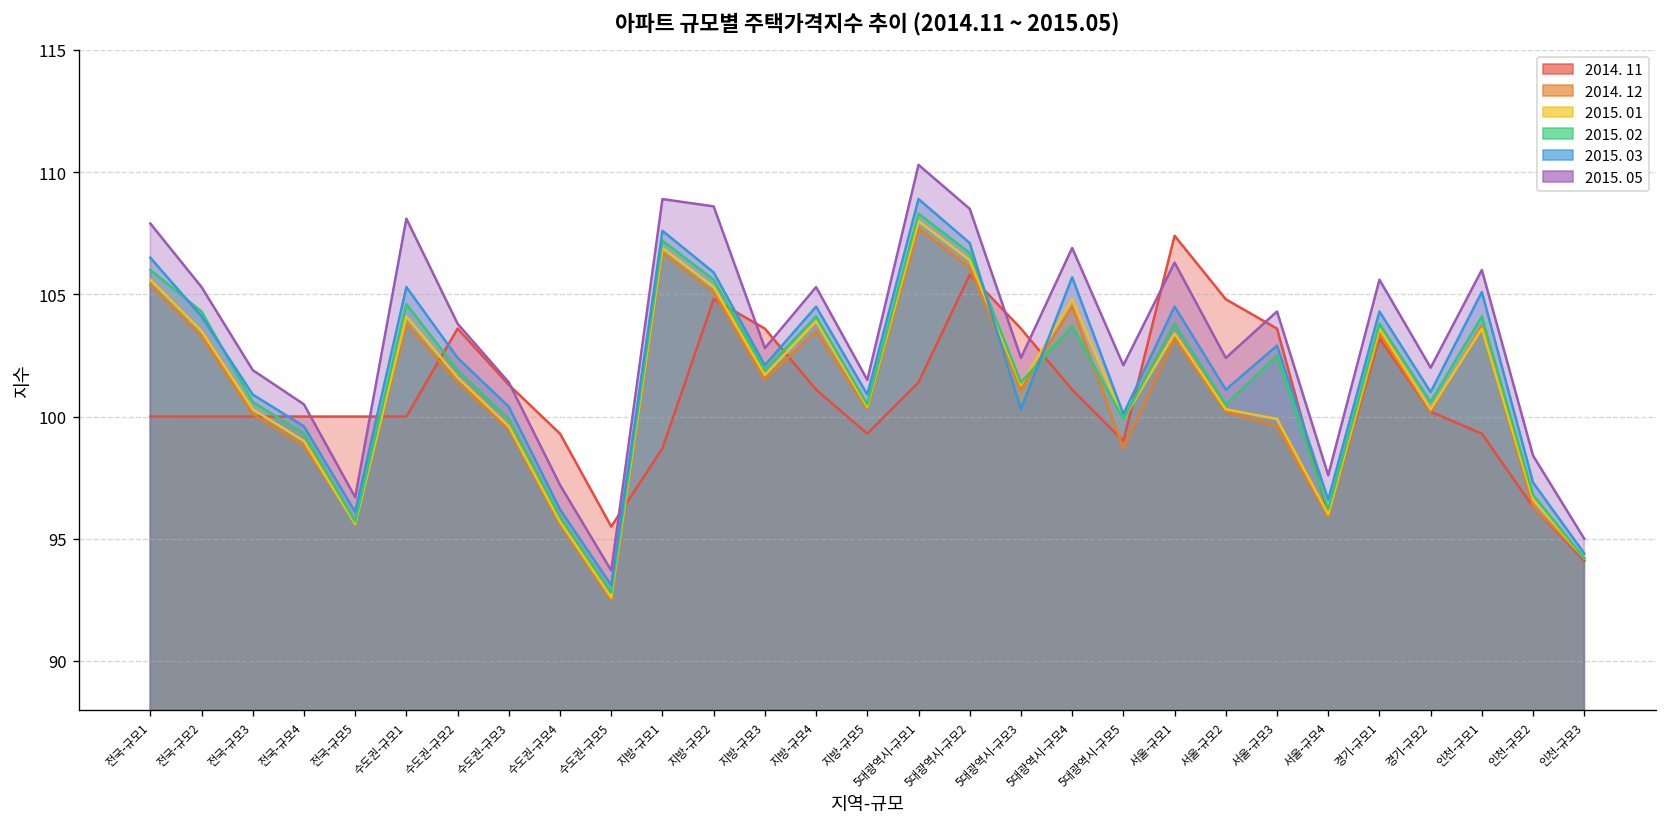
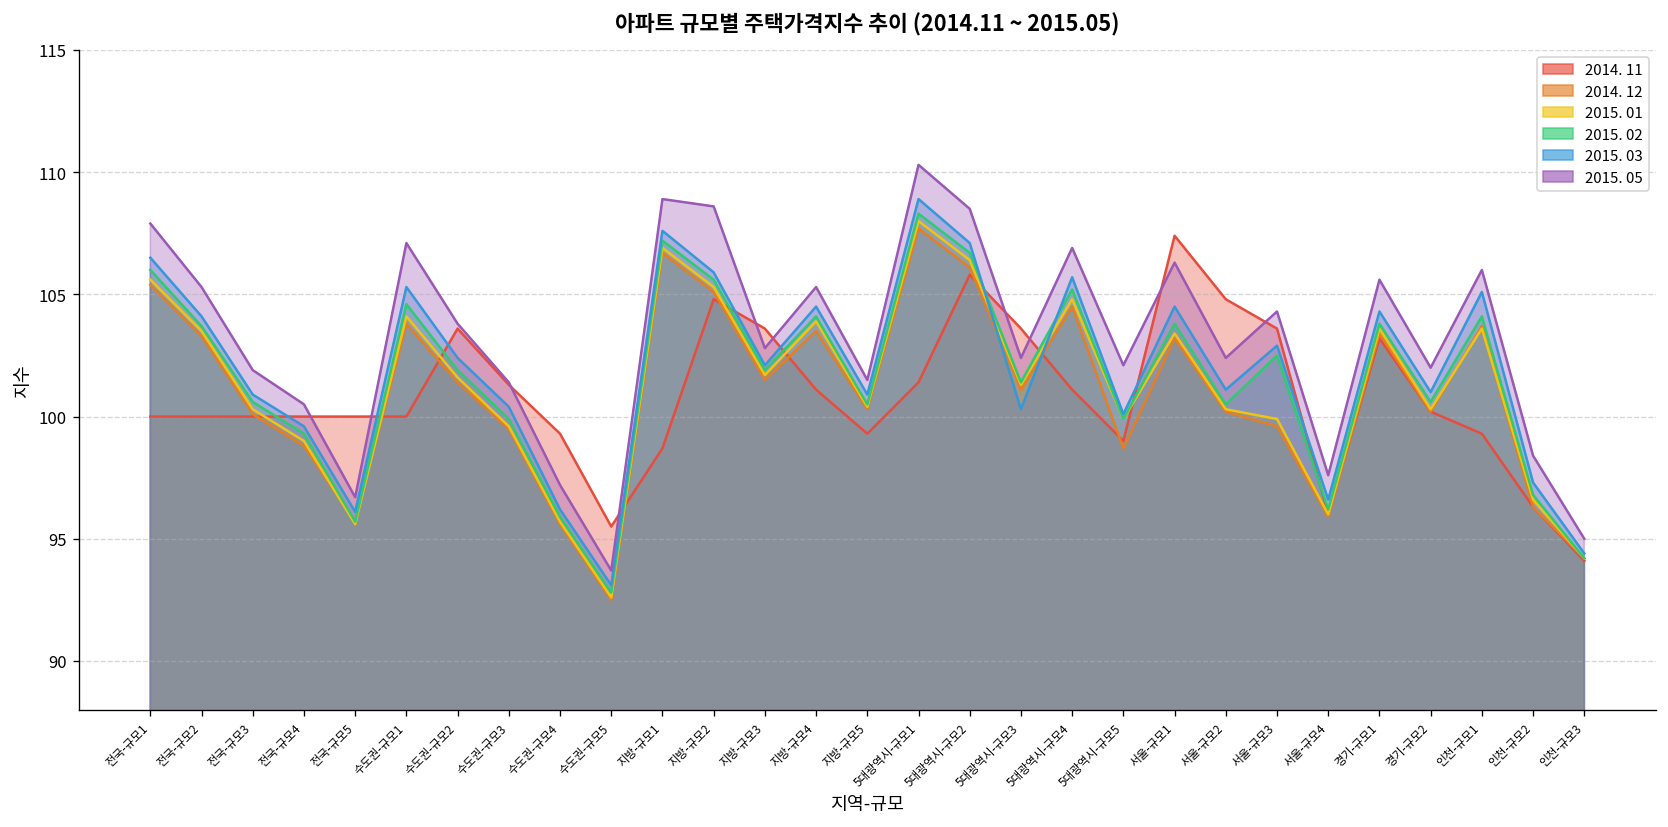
  {
    "2015. 02": {
      "전국-규모1": 106.0,
-     "전국-규모2": 104.3,
+     "전국-규모2": 103.7,
      "전국-규모3": 100.6,
      "전국-규모4": 99.3,
      "수도권-규모1": 104.6,
      "수도권-규모2": 101.9,
      "수도권-규모3": 99.9,
      "수도권-규모4": 95.9,
      "수도권-규모5": 92.8,
      "지방-규모1": 107.2,
      "지방-규모2": 105.6,
      "지방-규모3": 101.9,
      "지방-규모4": 104.1,
      "5대광역시-규모1": 108.3,
      "5대광역시-규모2": 106.7,
-     "5대광역시-규모4": 103.7,
+     "5대광역시-규모4": 105.2,
      "서울-규모1": 103.8,
      "서울-규모2": 100.5,
      "서울-규모3": 102.5,
      "서울-규모4": 96.2,
      "경기-규모1": 103.8,
      "경기-규모2": 100.6,
      "인천-규모1": 104.1,
      "인천-규모2": 96.8
    },
    "2015. 03": {
      "전국-규모1": 106.5,
      "전국-규모2": 104.1,
      "전국-규모3": 100.9,
      "전국-규모4": 99.6,
      "전국-규모5": 96.1,
      "수도권-규모1": 105.3,
      "수도권-규모2": 102.4,
      "수도권-규모3": 100.4,
      "수도권-규모4": 96.2,
      "수도권-규모5": 93.1,
      "지방-규모1": 107.6,
      "지방-규모2": 105.9,
      "지방-규모3": 102.1,
      "지방-규모4": 104.5,
      "지방-규모5": 100.9,
      "5대광역시-규모1": 108.9,
      "5대광역시-규모2": 107.1,
      "5대광역시-규모3": 100.3,
      "5대광역시-규모4": 105.7,
      "5대광역시-규모5": 100.1,
      "서울-규모1": 104.5,
      "서울-규모2": 101.1,
      "서울-규모3": 102.9,
      "서울-규모4": 96.6,
      "경기-규모1": 104.3,
      "경기-규모2": 101.0,
      "인천-규모1": 105.1,
      "인천-규모2": 97.3,
      "인천-규모3": 94.4
    },
    "2015. 05": {
      "전국-규모1": 107.9,
      "전국-규모2": 105.3,
      "전국-규모3": 101.9,
      "전국-규모4": 100.5,
      "전국-규모5": 96.7,
-     "수도권-규모1": 108.1,
+     "수도권-규모1": 107.1,
      "수도권-규모2": 103.8,
      "수도권-규모4": 97.2,
      "수도권-규모5": 93.7,
      "지방-규모1": 108.9,
      "지방-규모2": 108.6,
      "지방-규모3": 102.8,
      "지방-규모4": 105.3,
      "지방-규모5": 101.5,
      "5대광역시-규모1": 110.3,
      "5대광역시-규모2": 108.5,
      "5대광역시-규모3": 102.4,
      "5대광역시-규모4": 106.9,
      "5대광역시-규모5": 102.1,
      "서울-규모1": 106.3,
      "서울-규모2": 102.4,
      "서울-규모3": 104.3,
      "서울-규모4": 97.6,
      "경기-규모1": 105.6,
      "경기-규모2": 102.0,
      "인천-규모1": 106.0,
      "인천-규모2": 98.4,
      "인천-규모3": 95.0
    }
  }
